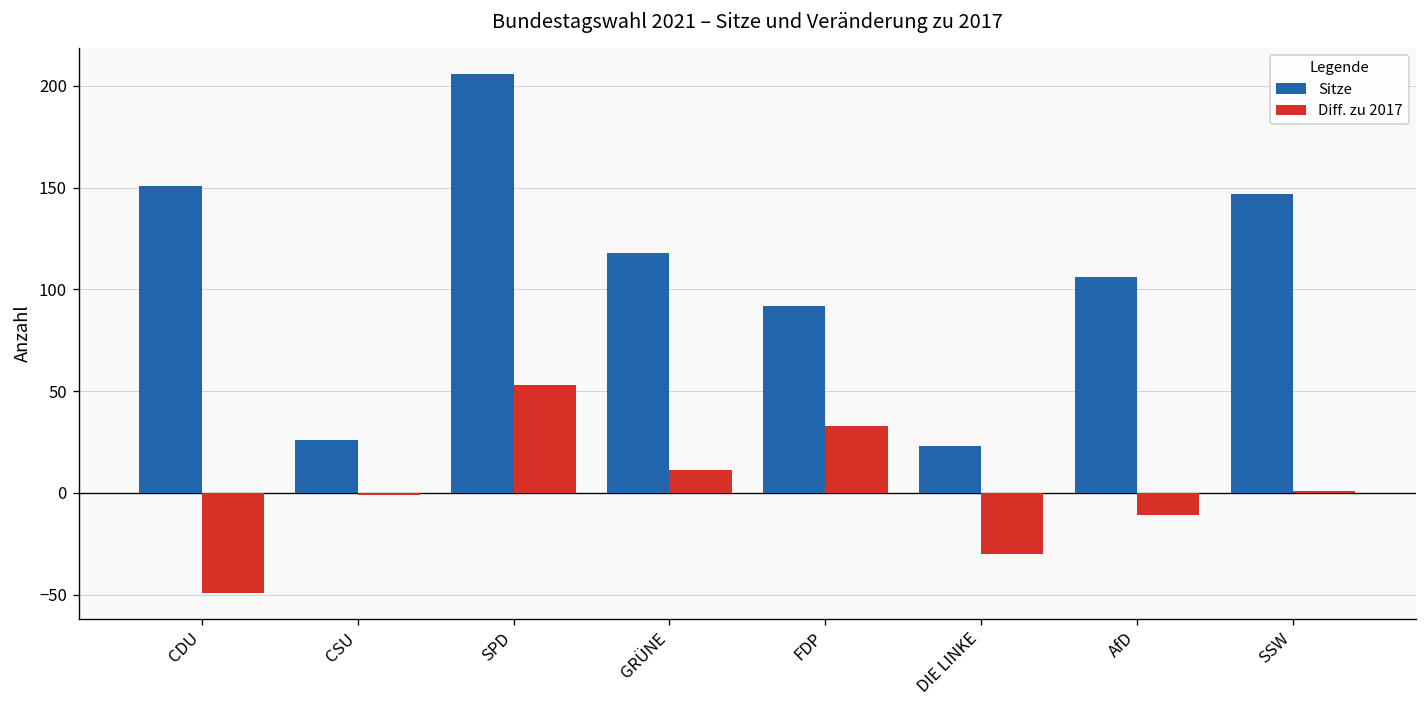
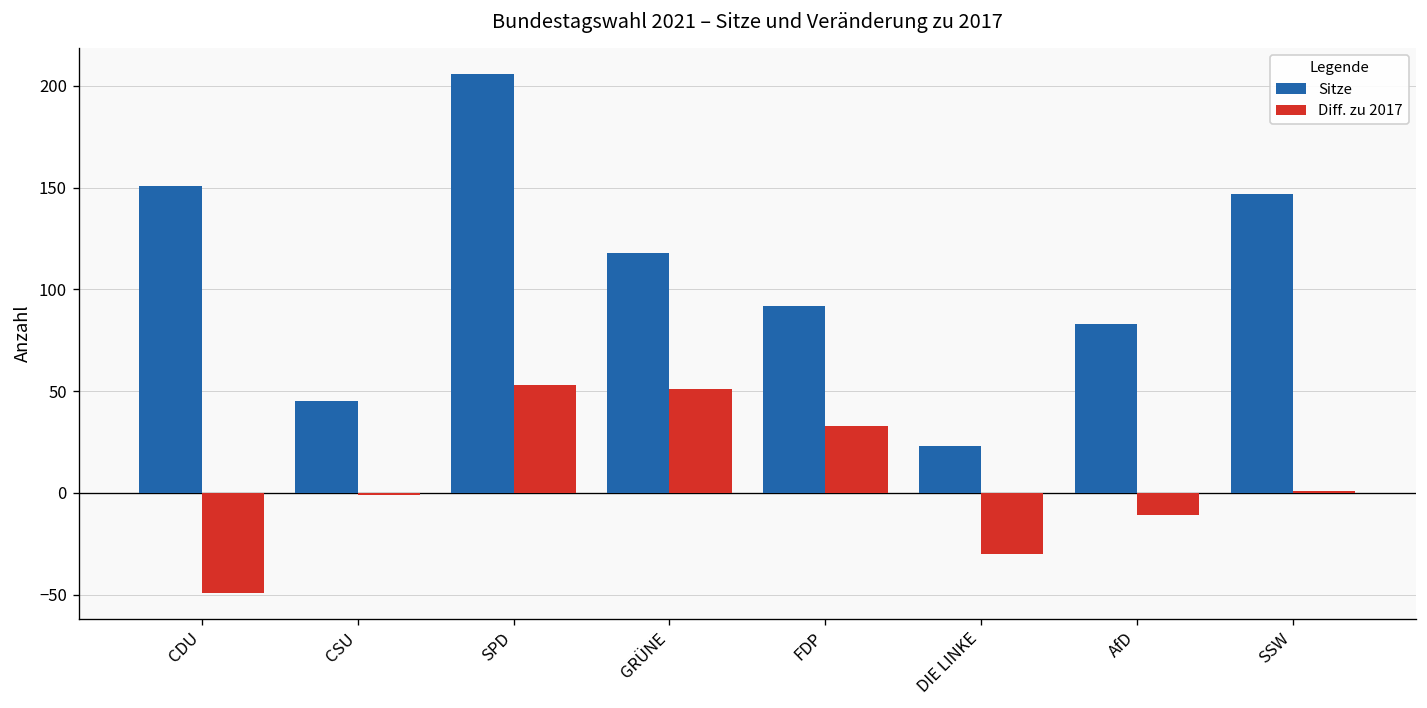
  {
    "Sitze": {
      "CDU": 151,
-     "CSU": 26,
+     "CSU": 45,
      "SPD": 206,
      "GRÜNE": 118,
      "FDP": 92,
      "DIE LINKE": 23,
-     "AfD": 106,
+     "AfD": 83,
      "SSW": 147
    },
    "Diff. zu 2017": {
      "CDU": -49,
      "SPD": 53,
-     "GRÜNE": 11,
+     "GRÜNE": 51,
      "FDP": 33,
      "DIE LINKE": -30,
      "AfD": -11
    }
  }
